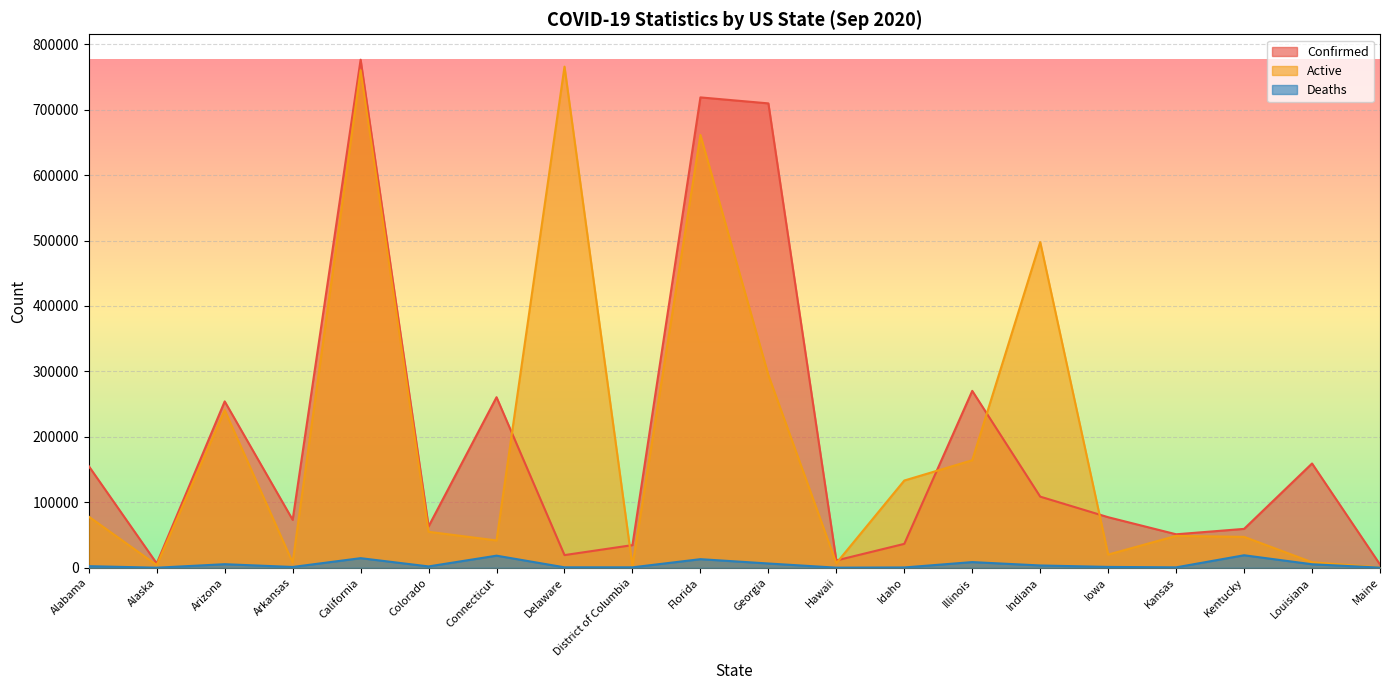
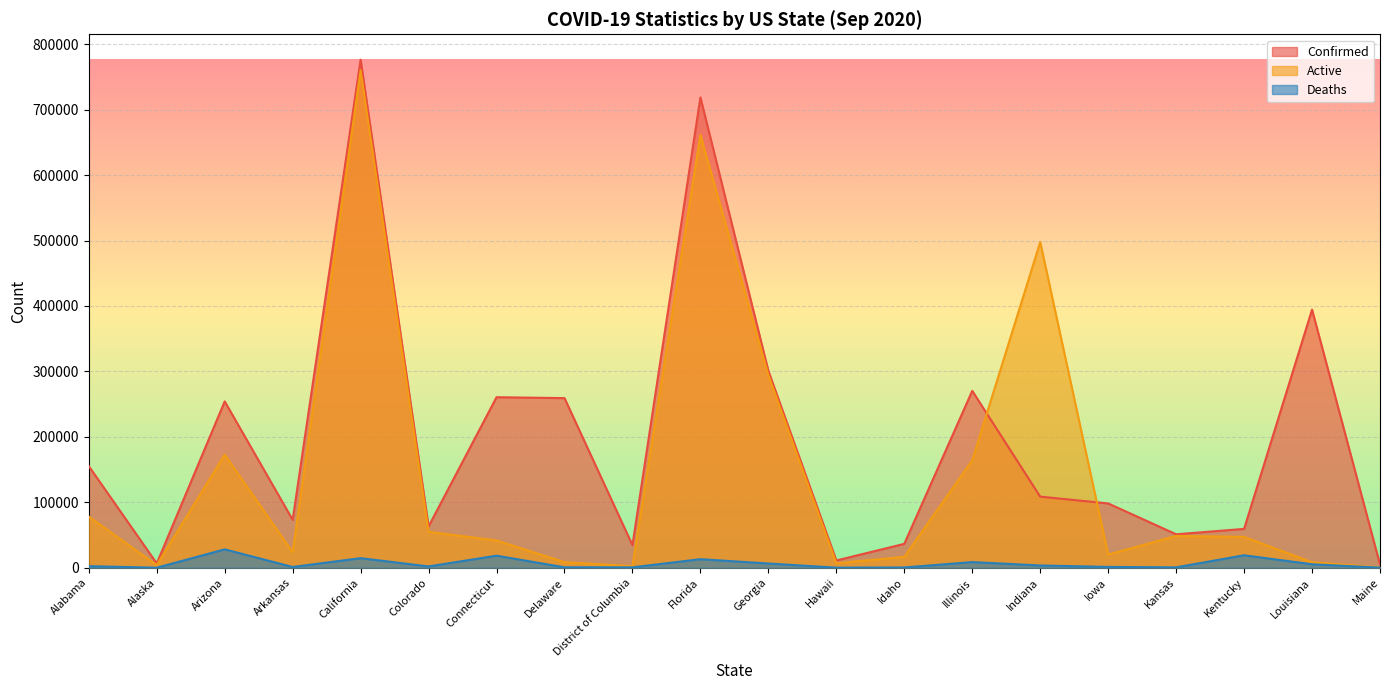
  {
    "Confirmed": {
      "Alabama": 160000,
      "Arizona": 250000,
      "Arkansas": 70000,
      "California": 780000,
      "Colorado": 60000,
      "Connecticut": 260000,
-     "Delaware": 20000,
+     "Delaware": 260000,
      "District of Columbia": 30000,
      "Florida": 720000,
-     "Georgia": 710000,
+     "Georgia": 300000,
      "Hawaii": 10000,
      "Idaho": 40000,
      "Illinois": 270000,
      "Indiana": 110000,
-     "Iowa": 80000,
+     "Iowa": 100000,
      "Kentucky": 60000,
-     "Louisiana": 160000,
+     "Louisiana": 390000,
      "Maine": 0
    },
    "Active": {
      "Alabama": 80000,
-     "Arizona": 240000,
-     "Arkansas": 10000,
+     "Arizona": 170000,
+     "Arkansas": 20000,
      "California": 760000,
      "Colorado": 50000,
      "Connecticut": 40000,
-     "Delaware": 770000,
+     "Delaware": 10000,
      "Florida": 660000,
      "Georgia": 290000,
      "Hawaii": 10000,
-     "Idaho": 130000,
+     "Idaho": 20000,
      "Illinois": 160000,
      "Indiana": 500000,
      "Iowa": 20000,
      "Kentucky": 50000
    },
    "Deaths": {
      "Alabama": 0,
      "Alaska": 0,
-     "Arizona": 10000,
+     "Arizona": 30000,
      "Arkansas": 0,
      "California": 10000,
      "Colorado": 0,
      "Connecticut": 20000,
      "Delaware": 0,
      "Florida": 10000,
      "Georgia": 10000,
      "Hawaii": 0,
      "Idaho": 0,
      "Illinois": 10000,
      "Indiana": 0,
      "Iowa": 0,
      "Kansas": 0,
      "Kentucky": 20000
    }
  }
